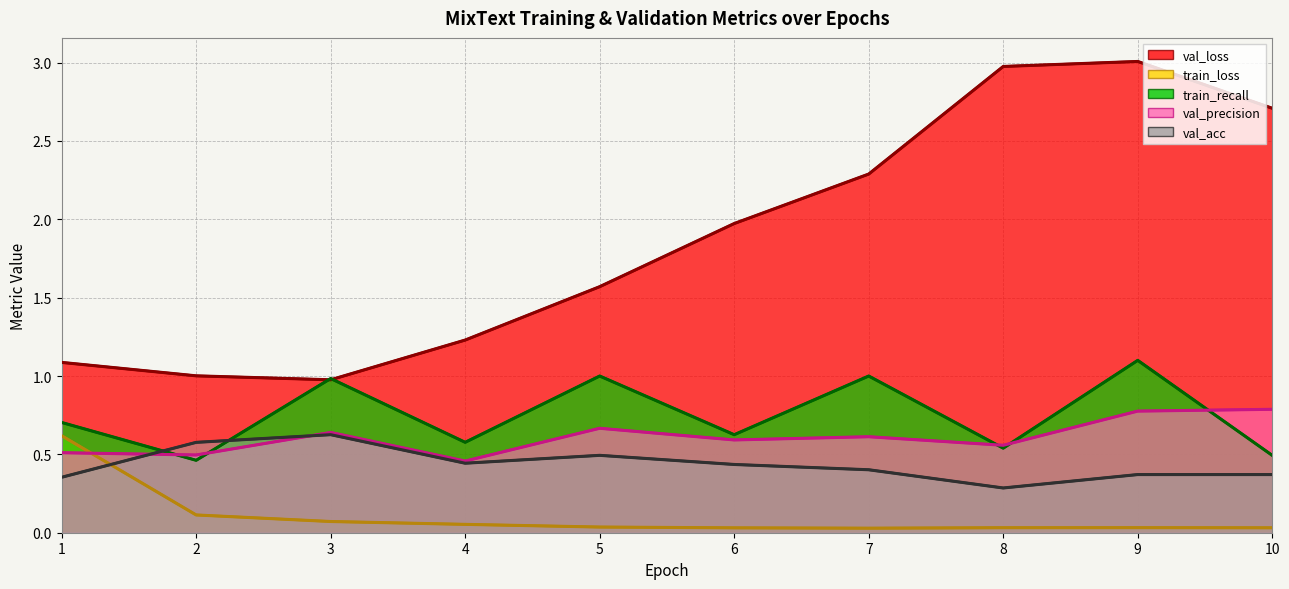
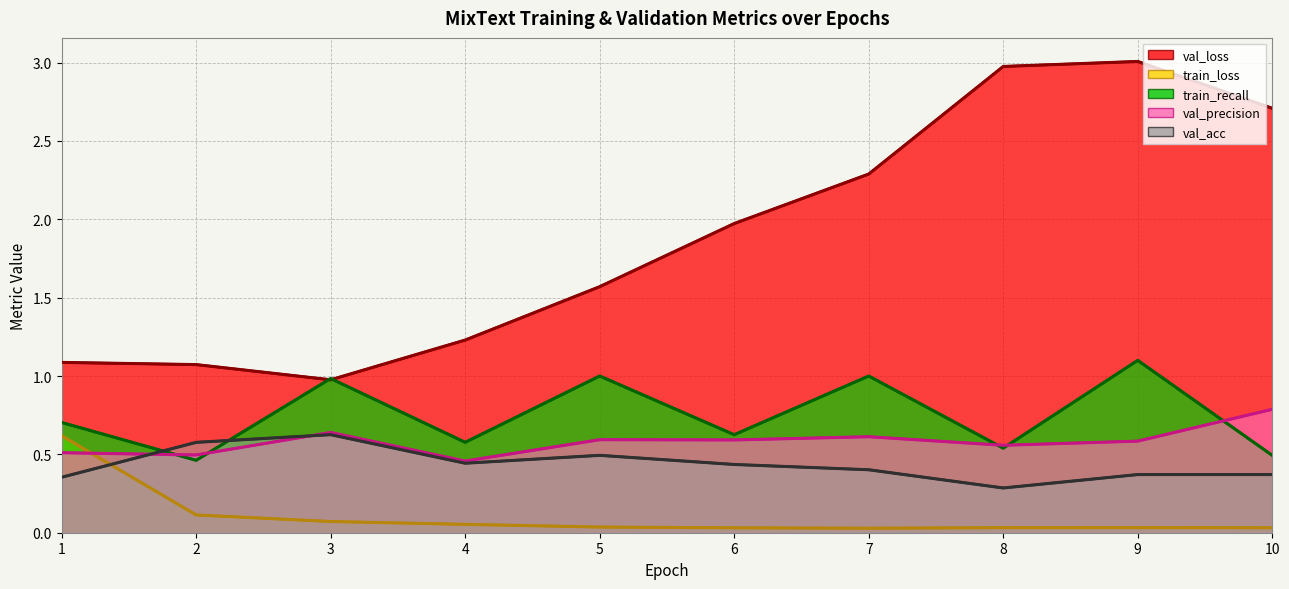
  {
    "val_loss": {
      "1": 1.09,
-     "2": 1.00,
+     "2": 1.07,
      "4": 1.23,
      "5": 1.57,
      "6": 1.97,
      "7": 2.29,
      "8": 2.98,
      "9": 3.01,
      "10": 2.71
    },
    "train_loss": {
      "1": 0.62,
      "2": 0.11,
      "3": 0.07,
      "4": 0.05,
      "5": 0.04,
      "6": 0.03,
      "7": 0.03,
      "8": 0.03,
      "9": 0.03,
      "10": 0.03
    },
    "train_recall": {
      "1": 0.70,
      "2": 0.46,
      "4": 0.58,
      "5": 1.00,
      "6": 0.63,
      "7": 1.00,
      "8": 0.54,
      "9": 1.10,
      "10": 0.49
    },
    "val_precision": {
      "1": 0.51,
      "2": 0.50,
-     "5": 0.67,
+     "5": 0.59,
      "6": 0.59,
      "7": 0.61,
      "8": 0.56,
-     "9": 0.78,
+     "9": 0.58,
      "10": 0.79
    },
    "val_acc": {
      "1": 0.35,
      "2": 0.58,
      "5": 0.49,
      "6": 0.44,
      "7": 0.40,
      "8": 0.29,
      "9": 0.37,
      "10": 0.37
    }
  }
